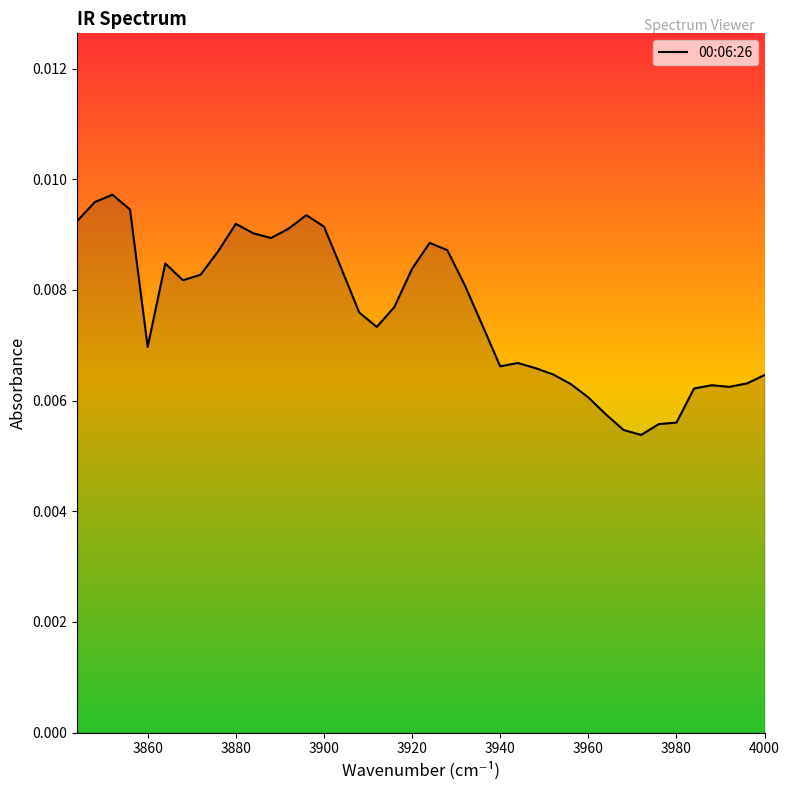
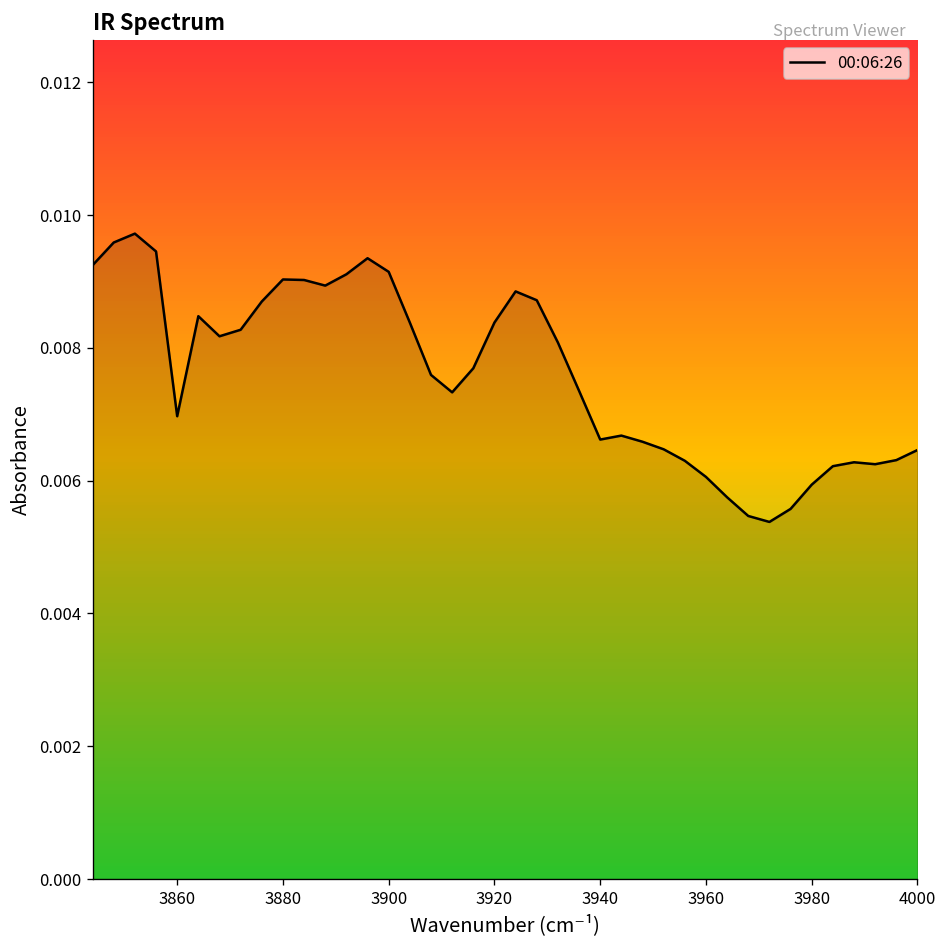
  {
    "3860": 0.0070,
-   "3880": 0.0092,
+   "3880": 0.0090,
    "3900": 0.0091,
    "3920": 0.0084,
    "3940": 0.0066,
    "3960": 0.0061,
-   "3980": 0.0056,
+   "3980": 0.0059,
    "4000": 0.0065
  }
